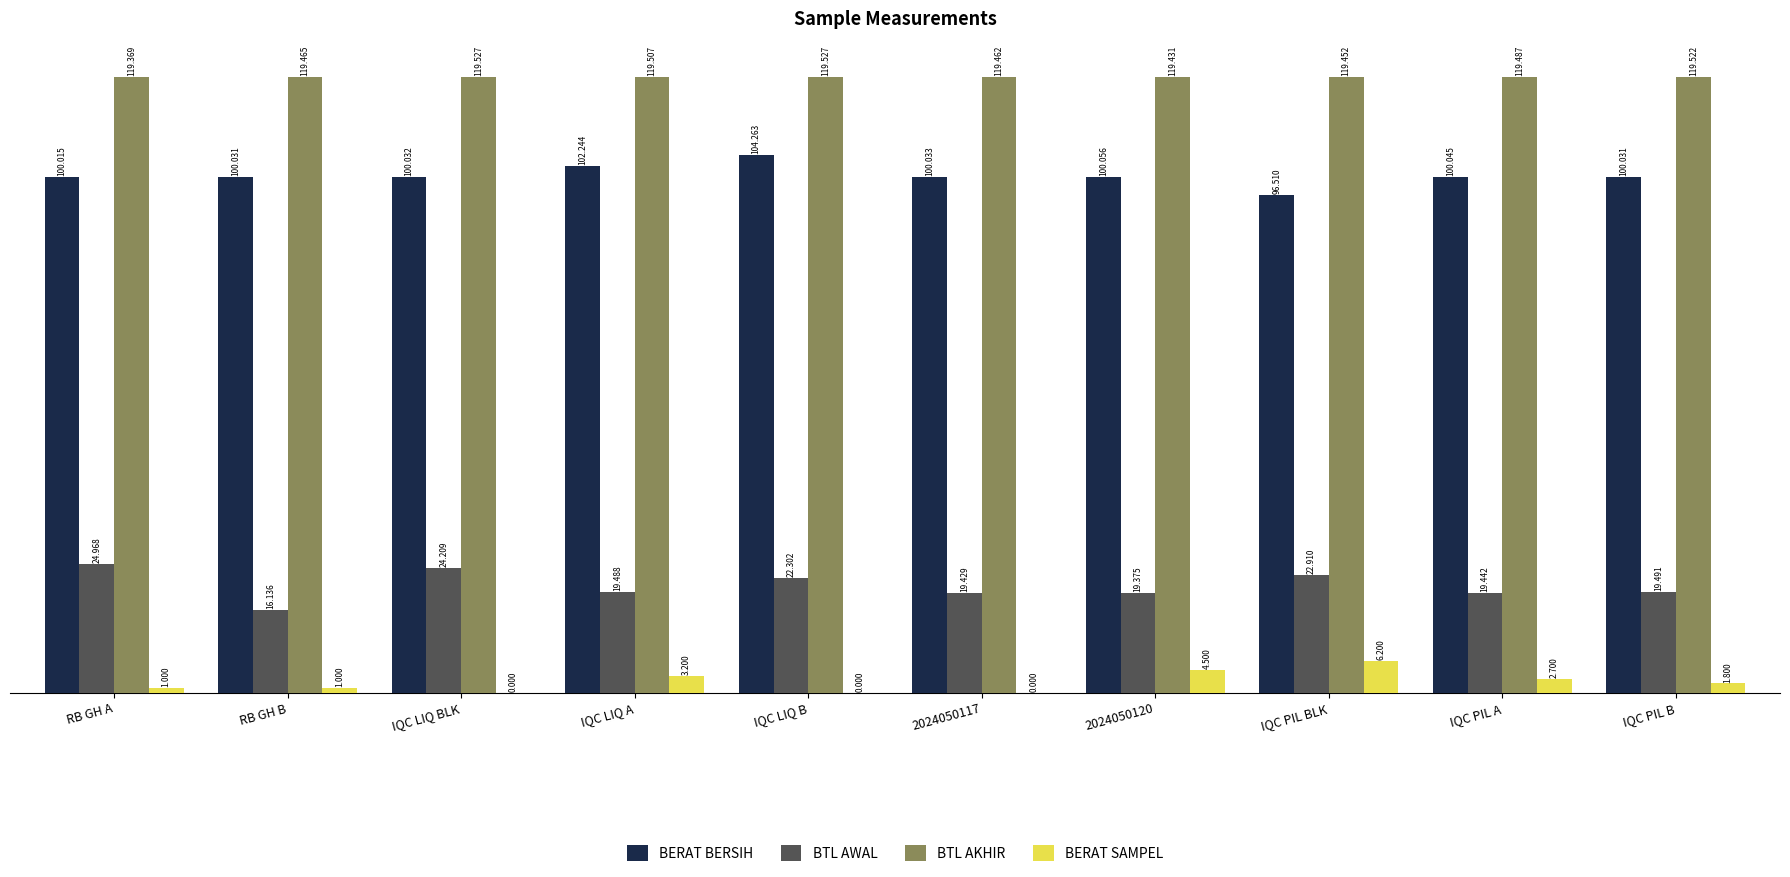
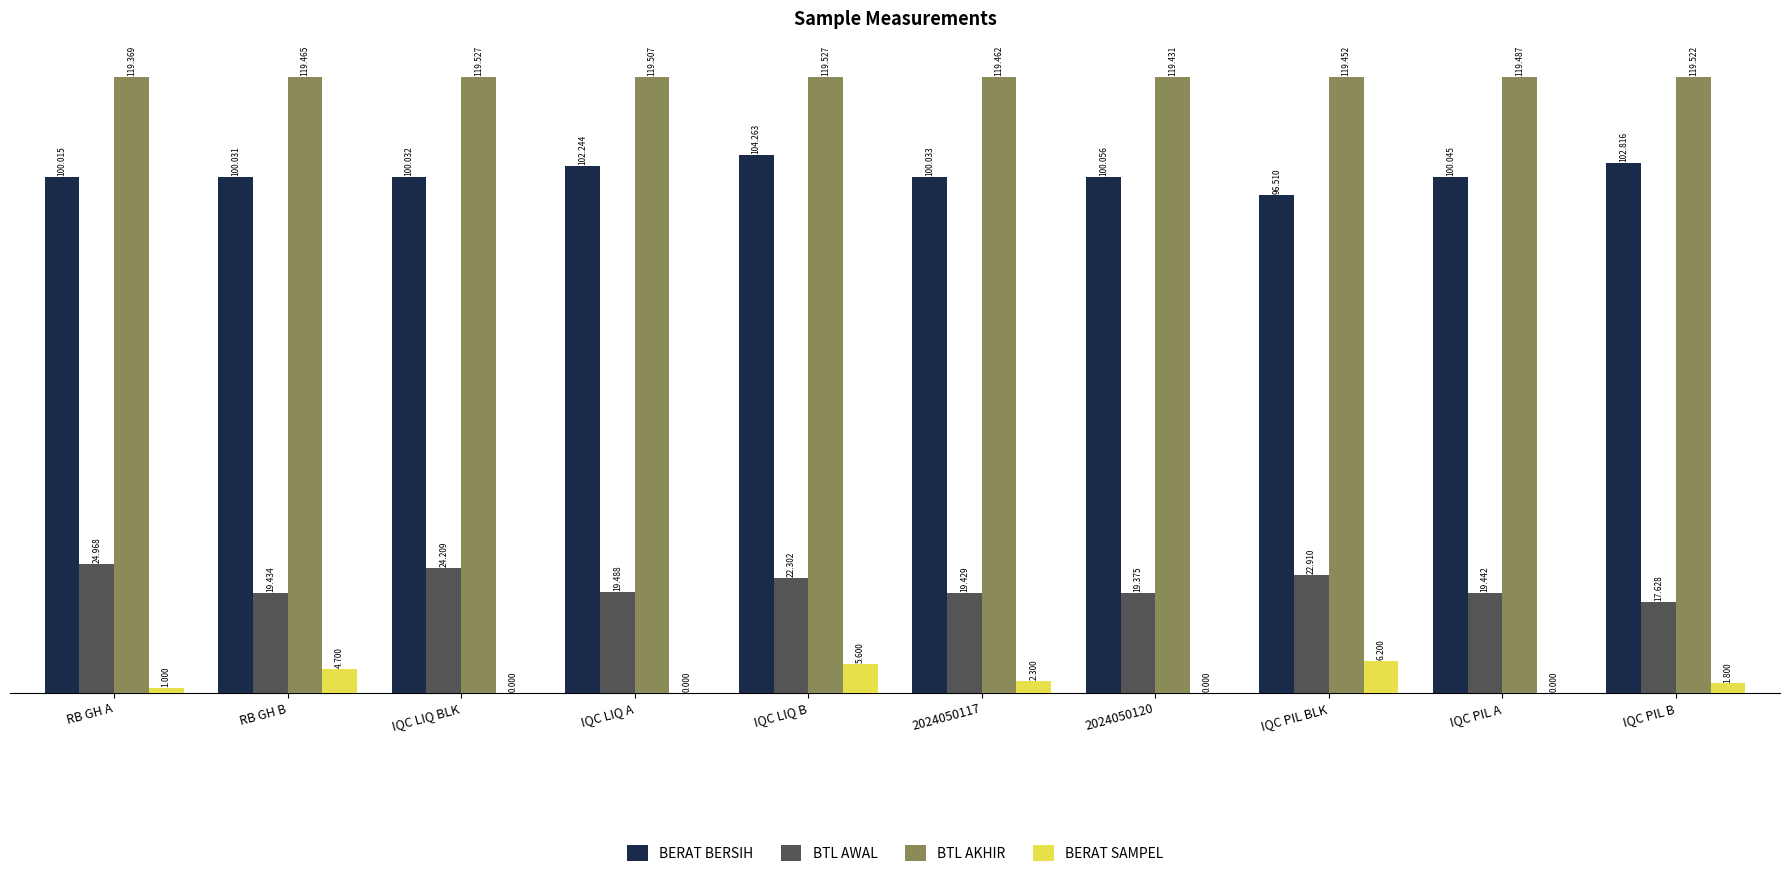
  {
    "BERAT BERSIH": {
      "RB GH A": 100.015,
      "RB GH B": 100.031,
      "IQC LIQ BLK": 100.032,
      "IQC LIQ A": 102.244,
      "IQC LIQ B": 104.263,
      "2024050117": 100.033,
      "2024050120": 100.056,
      "IQC PIL BLK": 96.510,
      "IQC PIL A": 100.045,
-     "IQC PIL B": 100.031
+     "IQC PIL B": 102.816
    },
    "BTL AWAL": {
      "RB GH A": 24.968,
-     "RB GH B": 16.136,
+     "RB GH B": 19.434,
      "IQC LIQ BLK": 24.209,
      "IQC LIQ A": 19.488,
      "IQC LIQ B": 22.302,
      "2024050117": 19.429,
      "2024050120": 19.375,
      "IQC PIL BLK": 22.910,
      "IQC PIL A": 19.442,
-     "IQC PIL B": 19.491
+     "IQC PIL B": 17.628
    },
    "BTL AKHIR": {
      "RB GH A": 119.369,
      "RB GH B": 119.465,
      "IQC LIQ BLK": 119.527,
      "IQC LIQ A": 119.507,
      "IQC LIQ B": 119.527,
      "2024050117": 119.462,
      "2024050120": 119.431,
      "IQC PIL BLK": 119.452,
      "IQC PIL A": 119.487,
      "IQC PIL B": 119.522
    },
    "BERAT SAMPEL": {
      "RB GH A": 1.000,
-     "RB GH B": 1.000,
+     "RB GH B": 4.700,
      "IQC LIQ BLK": 0.000,
-     "IQC LIQ A": 3.200,
-     "IQC LIQ B": 0.000,
-     "2024050117": 0.000,
-     "2024050120": 4.500,
+     "IQC LIQ A": 0.000,
+     "IQC LIQ B": 5.600,
+     "2024050117": 2.300,
+     "2024050120": 0.000,
      "IQC PIL BLK": 6.200,
-     "IQC PIL A": 2.700,
+     "IQC PIL A": 0.000,
      "IQC PIL B": 1.800
    }
  }
